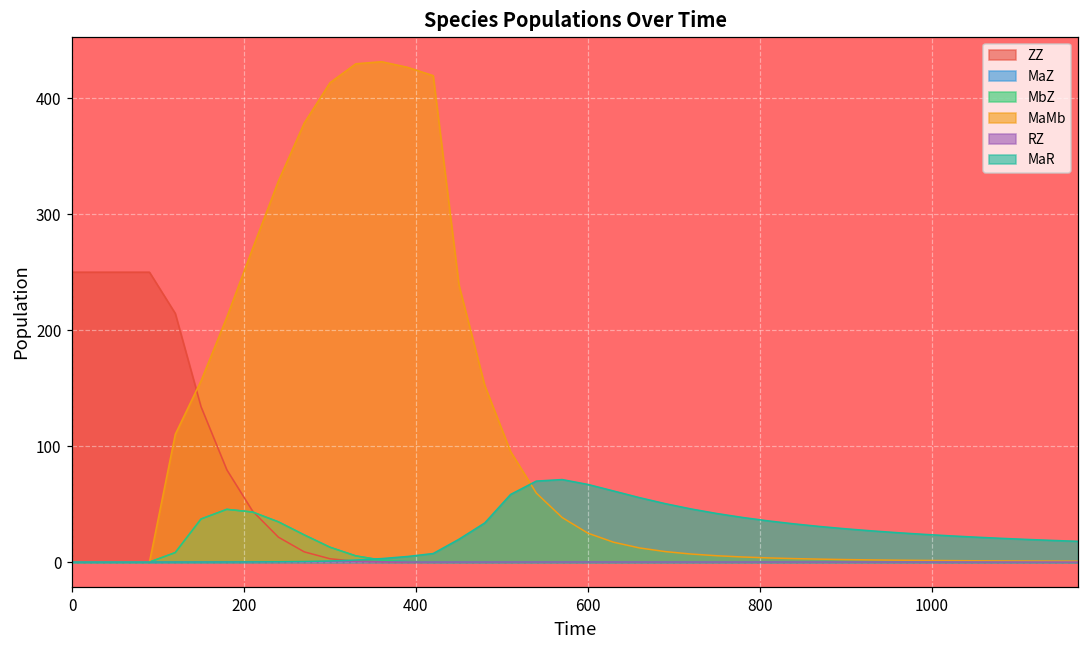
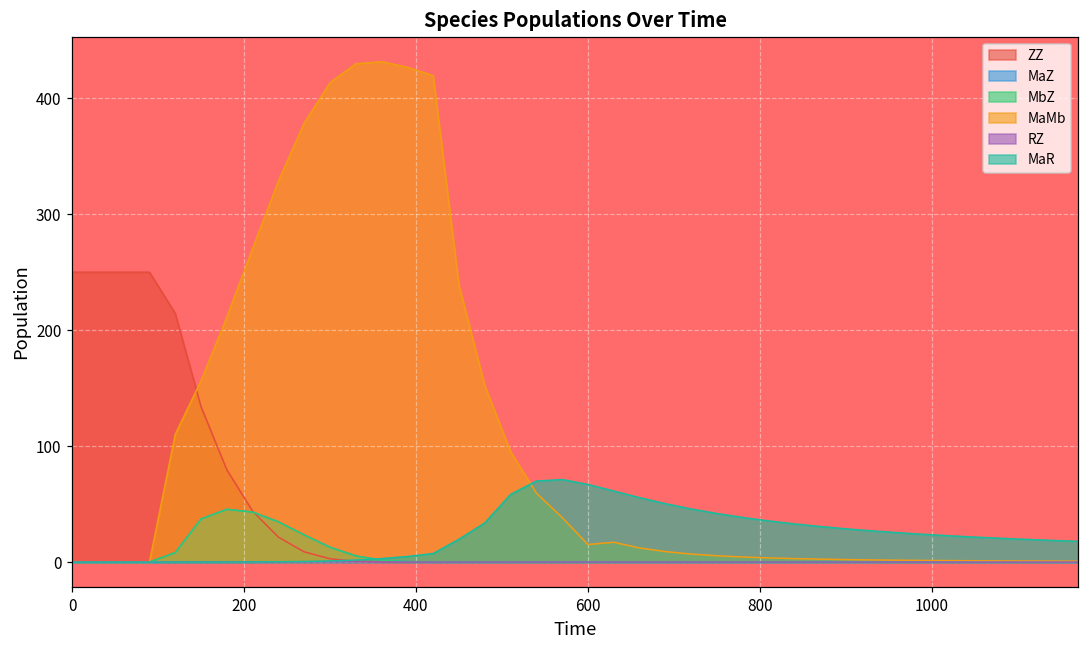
  {
    "ZZ": {
      "0": 250
    },
    "MaMb": {
-     "600": 25
+     "600": 15
    }
  }
